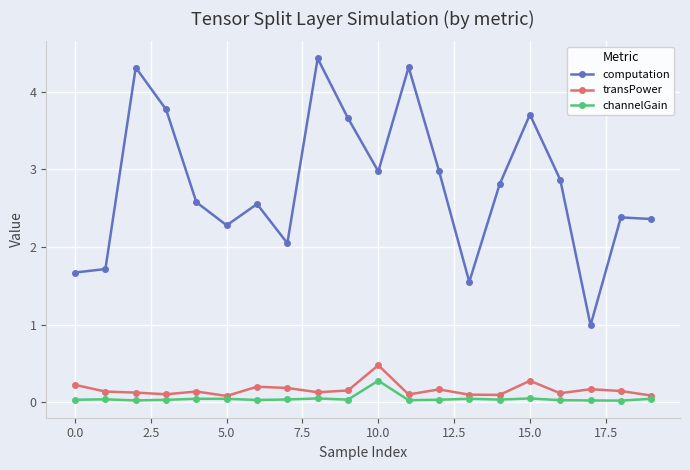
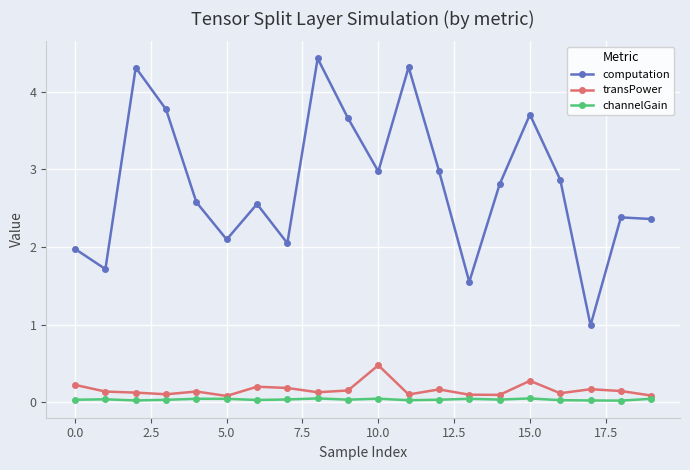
  {
    "computation": {
-     "0.0": 1.7,
-     "5.0": 2.3,
+     "0.0": 2.0,
+     "5.0": 2.1,
      "10.0": 3.0,
      "15.0": 3.7
    },
    "transPower": {
      "0.0": 0.2,
      "5.0": 0.1,
      "10.0": 0.5,
      "15.0": 0.3
    },
    "channelGain": {
      "0.0": 0.0,
      "5.0": 0.0,
-     "10.0": 0.3,
+     "10.0": 0.0,
      "15.0": 0.1
    }
  }
